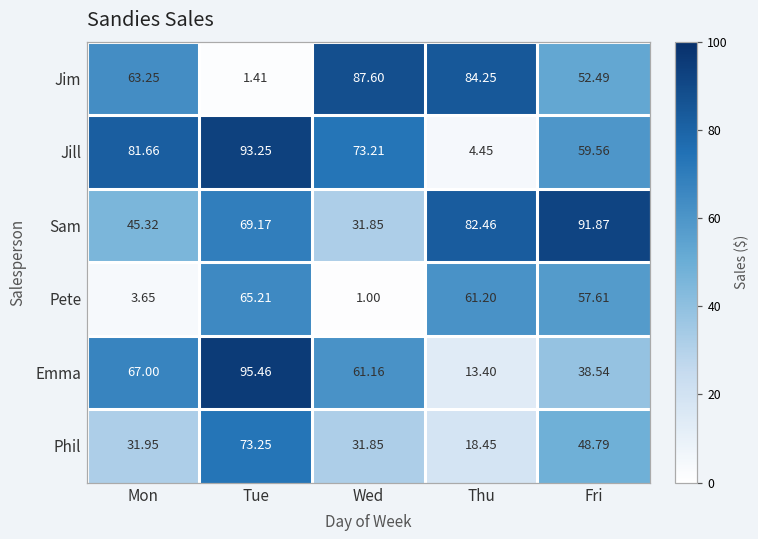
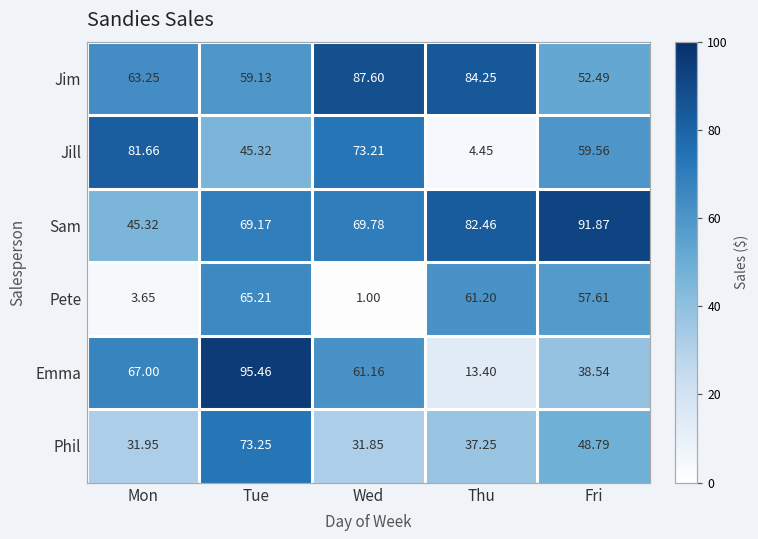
  {
    "Jim": {
      "Mon": 63.25,
-     "Tue": 1.41,
+     "Tue": 59.13,
      "Wed": 87.60,
      "Thu": 84.25,
      "Fri": 52.49
    },
    "Jill": {
      "Mon": 81.66,
-     "Tue": 93.25,
+     "Tue": 45.32,
      "Wed": 73.21,
      "Thu": 4.45,
      "Fri": 59.56
    },
    "Sam": {
      "Mon": 45.32,
      "Tue": 69.17,
-     "Wed": 31.85,
+     "Wed": 69.78,
      "Thu": 82.46,
      "Fri": 91.87
    },
    "Pete": {
      "Mon": 3.65,
      "Tue": 65.21,
      "Wed": 1.00,
      "Thu": 61.20,
      "Fri": 57.61
    },
    "Emma": {
      "Mon": 67.00,
      "Tue": 95.46,
      "Wed": 61.16,
      "Thu": 13.40,
      "Fri": 38.54
    },
    "Phil": {
      "Mon": 31.95,
      "Tue": 73.25,
      "Wed": 31.85,
-     "Thu": 18.45,
+     "Thu": 37.25,
      "Fri": 48.79
    }
  }
